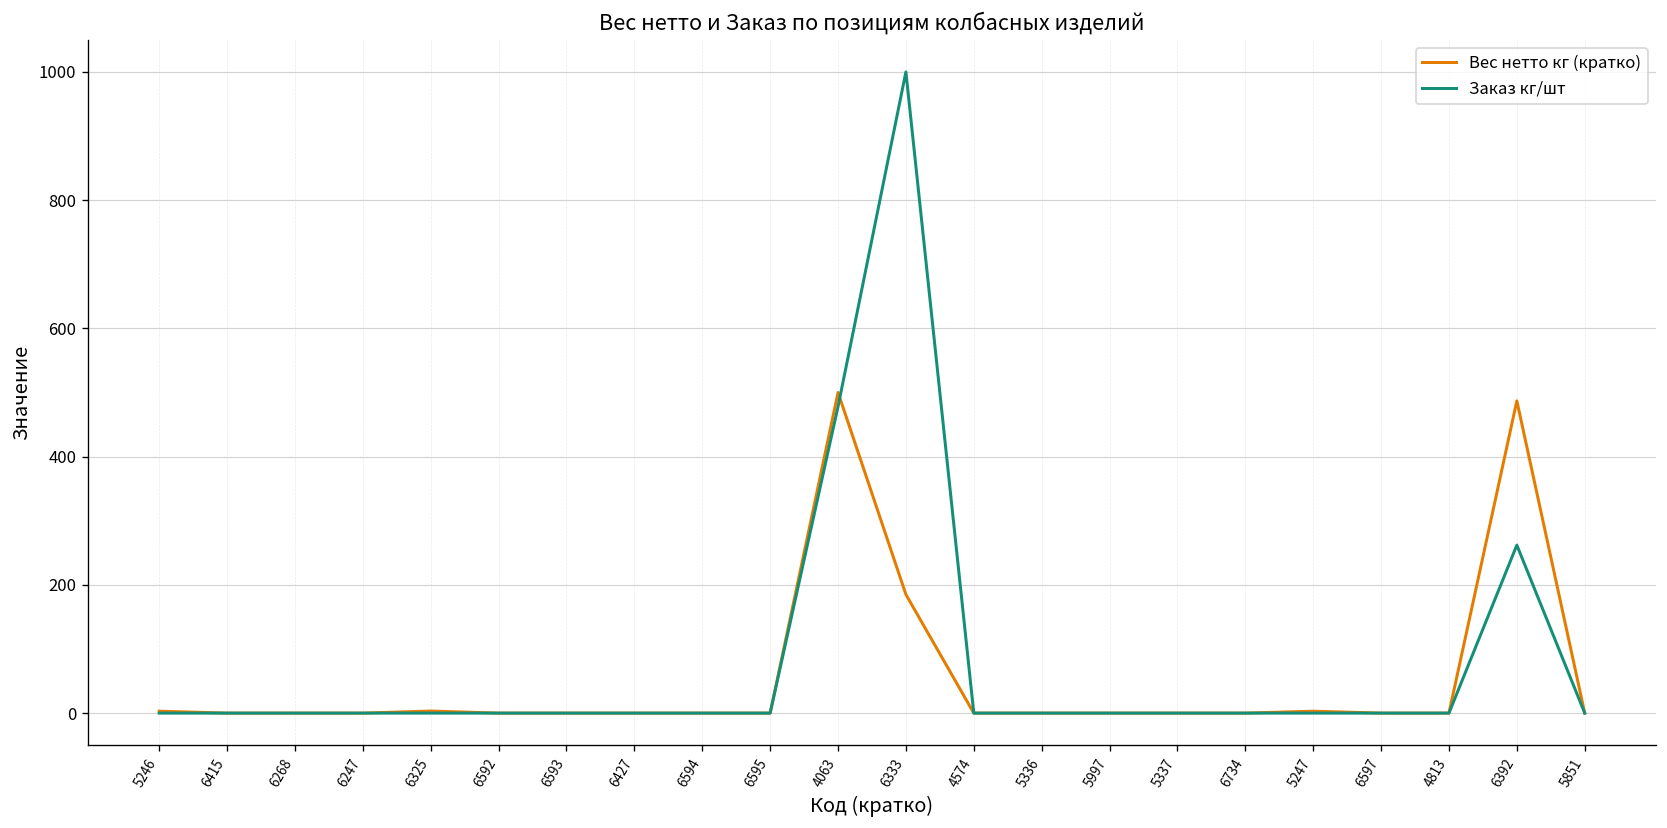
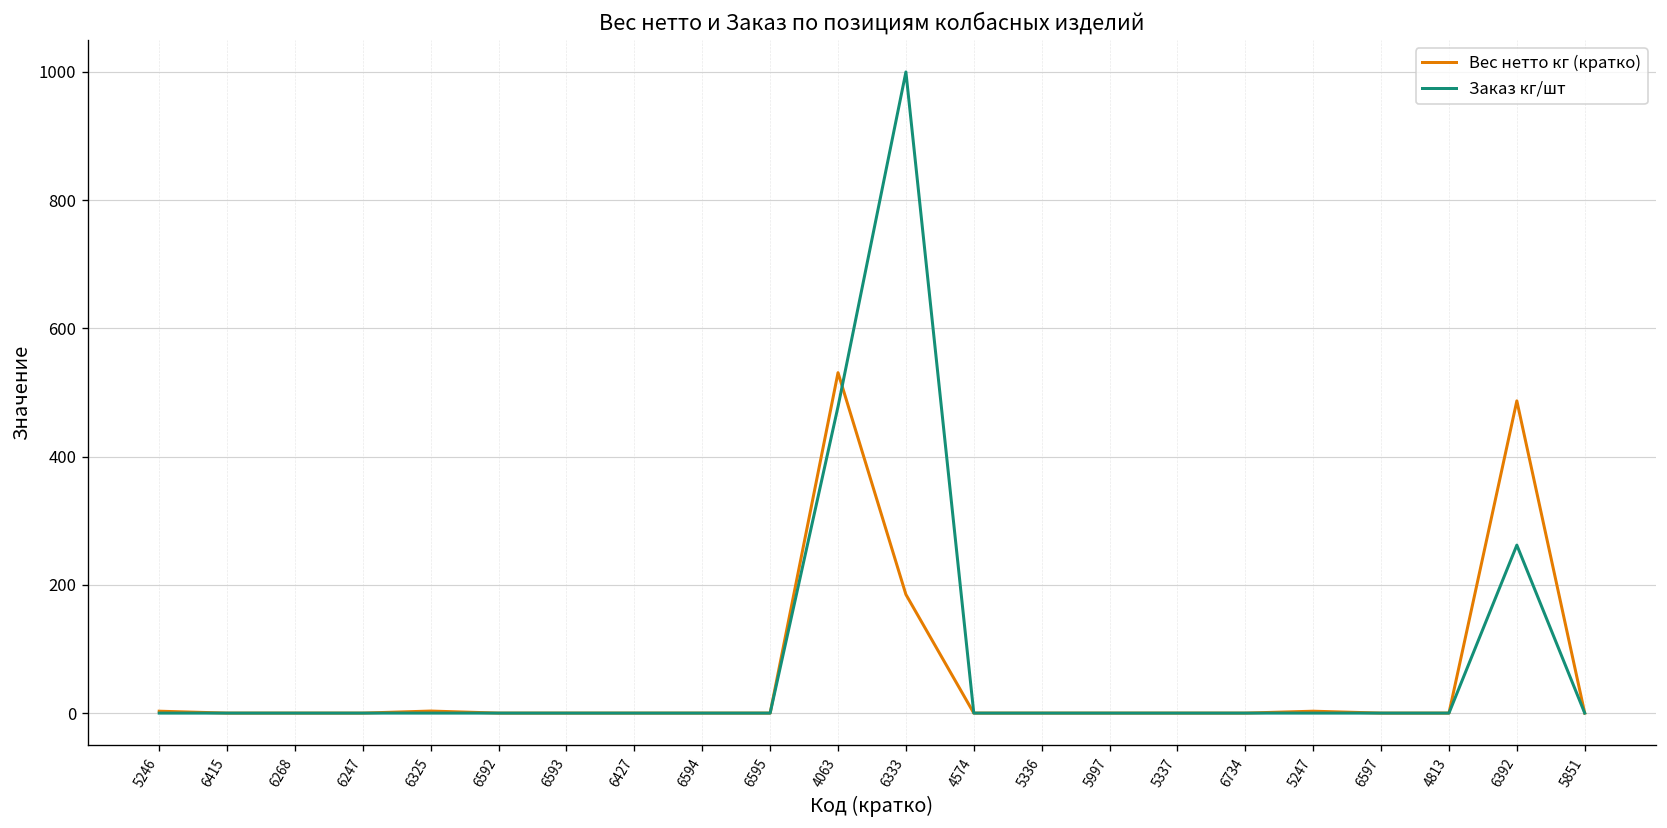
  {
    "Вес нетто кг (кратко)": {
-     "4063": 500,
+     "4063": 530,
      "6333": 190,
      "6392": 490
    },
    "Заказ кг/шт": {
      "4063": 480,
      "6333": 1000,
      "6392": 260
    }
  }
